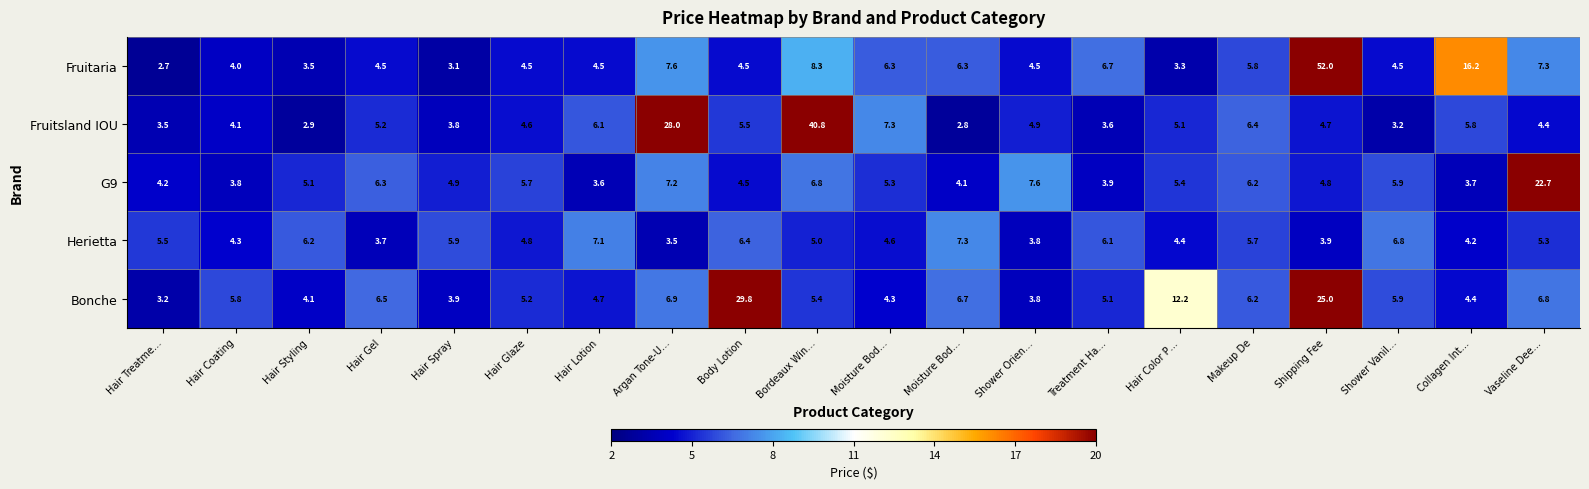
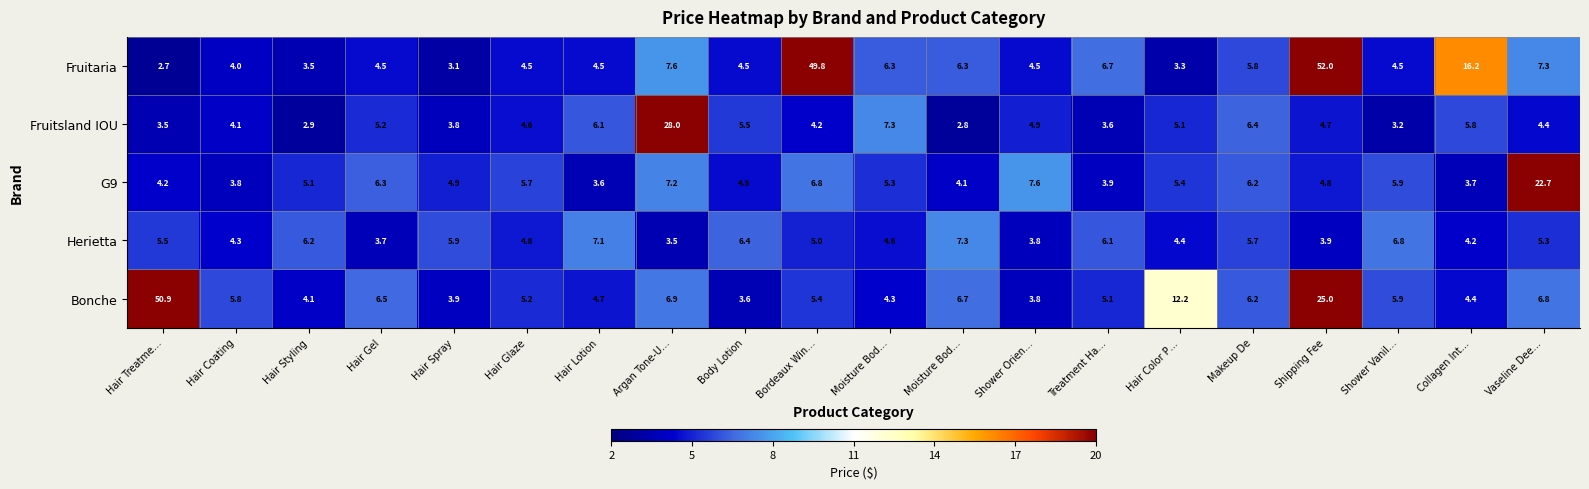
  {
    "Fruitaria": {
      "Hair Treatme…": 2.7,
      "Hair Coating": 4.0,
      "Hair Styling": 3.5,
      "Hair Gel": 4.5,
      "Hair Spray": 3.1,
      "Hair Glaze": 4.5,
      "Hair Lotion": 4.5,
      "Argan Tone-U…": 7.6,
      "Body Lotion": 4.5,
-     "Bordeaux Win…": 8.3,
+     "Bordeaux Win…": 49.8,
      "Shower Orien…": 4.5,
      "Treatment Ha…": 6.7,
      "Hair Color P…": 3.3,
      "Makeup De": 5.8,
      "Shipping Fee": 52.0,
      "Shower Vanil…": 4.5,
      "Collagen Int…": 16.2,
      "Vaseline Dee…": 7.3
    },
    "Fruitsland IOU": {
      "Hair Treatme…": 3.5,
      "Hair Coating": 4.1,
      "Hair Styling": 2.9,
      "Hair Gel": 5.2,
      "Hair Spray": 3.8,
      "Hair Glaze": 4.6,
      "Hair Lotion": 6.1,
      "Argan Tone-U…": 28.0,
      "Body Lotion": 5.5,
-     "Bordeaux Win…": 40.8,
+     "Bordeaux Win…": 4.2,
      "Shower Orien…": 4.9,
      "Treatment Ha…": 3.6,
      "Hair Color P…": 5.1,
      "Makeup De": 6.4,
      "Shipping Fee": 4.7,
      "Shower Vanil…": 3.2,
      "Collagen Int…": 5.8,
      "Vaseline Dee…": 4.4
    },
    "G9": {
      "Hair Treatme…": 4.2,
      "Hair Coating": 3.8,
      "Hair Styling": 5.1,
      "Hair Gel": 6.3,
      "Hair Spray": 4.9,
      "Hair Glaze": 5.7,
      "Hair Lotion": 3.6,
      "Argan Tone-U…": 7.2,
      "Body Lotion": 4.5,
      "Bordeaux Win…": 6.8,
      "Shower Orien…": 7.6,
      "Treatment Ha…": 3.9,
      "Hair Color P…": 5.4,
      "Makeup De": 6.2,
      "Shipping Fee": 4.8,
      "Shower Vanil…": 5.9,
      "Collagen Int…": 3.7,
      "Vaseline Dee…": 22.7
    },
    "Herietta": {
      "Hair Treatme…": 5.5,
      "Hair Coating": 4.3,
      "Hair Styling": 6.2,
      "Hair Gel": 3.7,
      "Hair Spray": 5.9,
      "Hair Glaze": 4.8,
      "Hair Lotion": 7.1,
      "Argan Tone-U…": 3.5,
      "Body Lotion": 6.4,
      "Bordeaux Win…": 5.0,
      "Shower Orien…": 3.8,
      "Treatment Ha…": 6.1,
      "Hair Color P…": 4.4,
      "Makeup De": 5.7,
      "Shipping Fee": 3.9,
      "Shower Vanil…": 6.8,
      "Collagen Int…": 4.2,
      "Vaseline Dee…": 5.3
    },
    "Bonche": {
-     "Hair Treatme…": 3.2,
+     "Hair Treatme…": 50.9,
      "Hair Coating": 5.8,
      "Hair Styling": 4.1,
      "Hair Gel": 6.5,
      "Hair Spray": 3.9,
      "Hair Glaze": 5.2,
      "Hair Lotion": 4.7,
      "Argan Tone-U…": 6.9,
-     "Body Lotion": 29.8,
+     "Body Lotion": 3.6,
      "Bordeaux Win…": 5.4,
      "Shower Orien…": 3.8,
      "Treatment Ha…": 5.1,
      "Hair Color P…": 12.2,
      "Makeup De": 6.2,
      "Shipping Fee": 25.0,
      "Shower Vanil…": 5.9,
      "Collagen Int…": 4.4,
      "Vaseline Dee…": 6.8
    }
  }
